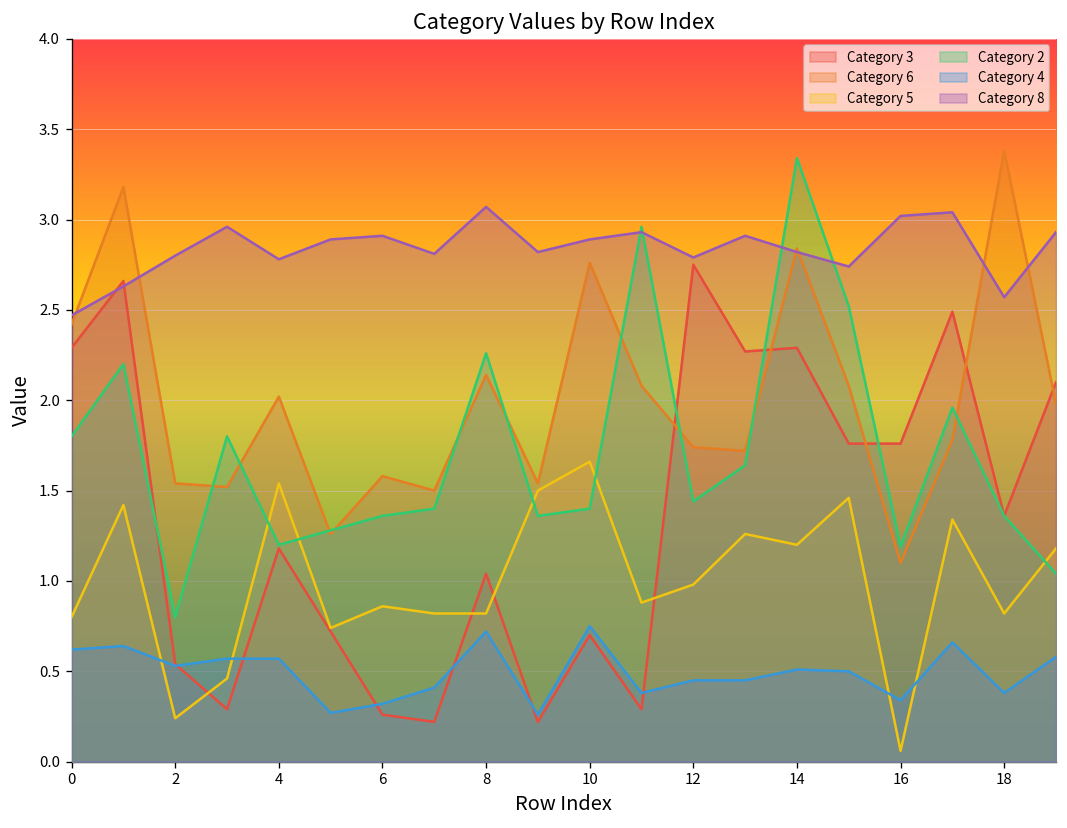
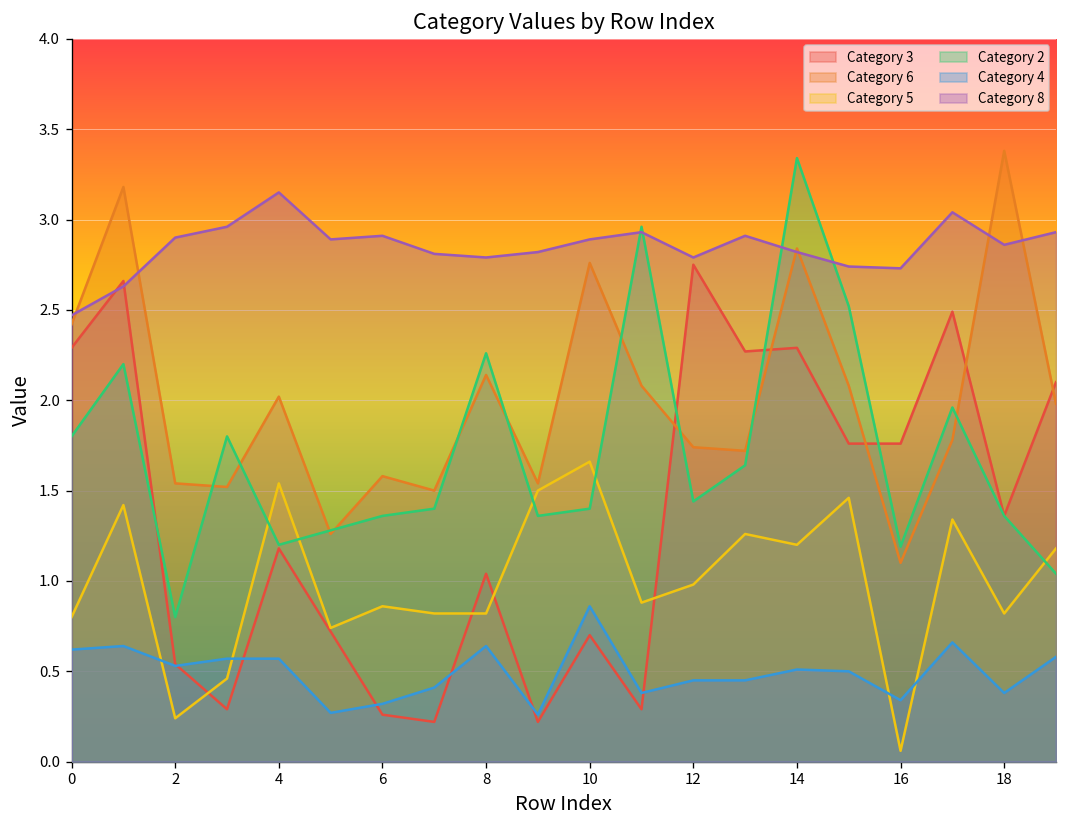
  {
    "Category 2": {
      "0": 1.80,
      "2": 0.80,
      "4": 1.20,
      "6": 1.36,
      "8": 2.26,
      "10": 1.40,
      "12": 1.44,
      "14": 3.34,
      "16": 1.19
    },
    "Category 4": {
      "0": 0.62,
      "4": 0.57,
      "6": 0.32,
-     "8": 0.72,
-     "10": 0.75,
+     "8": 0.64,
+     "10": 0.86,
      "12": 0.45,
      "14": 0.51,
      "16": 0.34,
      "18": 0.38
    },
    "Category 8": {
      "0": 2.47,
-     "2": 2.8,
-     "4": 2.78,
+     "2": 2.9,
+     "4": 3.15,
      "6": 2.91,
-     "8": 3.07,
+     "8": 2.79,
      "10": 2.89,
      "12": 2.79,
      "14": 2.82,
-     "16": 3.02,
-     "18": 2.57
+     "16": 2.73,
+     "18": 2.86
    }
  }
